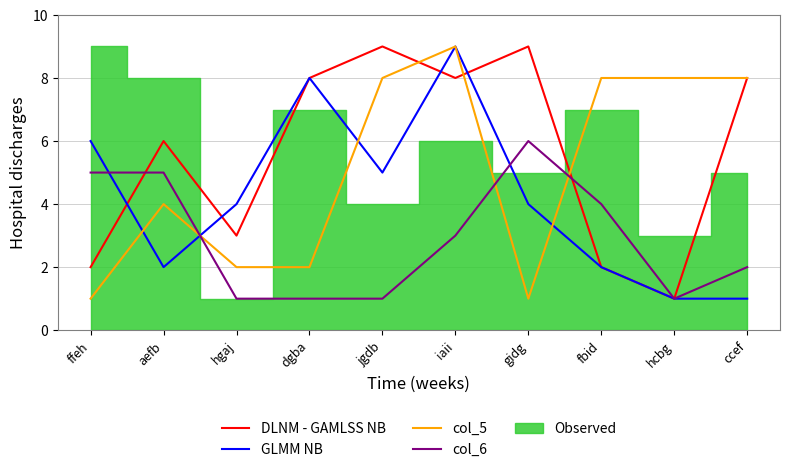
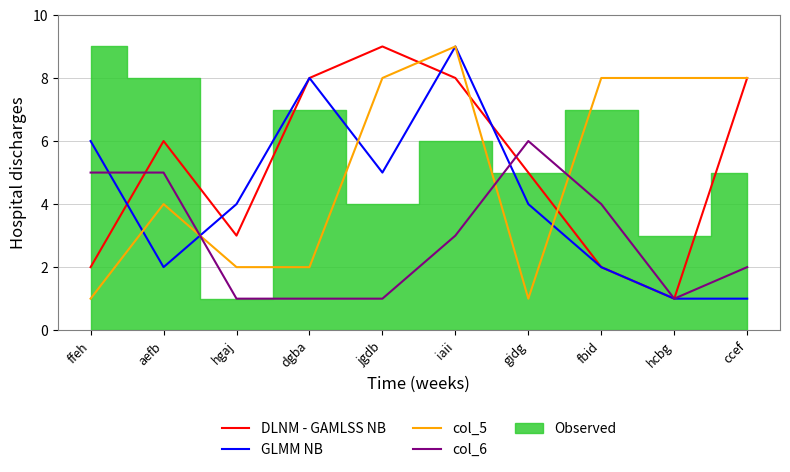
  {
    "DLNM - GAMLSS NB": {
      "ffeh": 2,
      "aefb": 6,
      "hgaj": 3,
      "jgdb": 9,
      "iaii": 8,
-     "gidg": 9
+     "gidg": 5
    },
    "GLMM NB": {
      "ffeh": 6,
      "aefb": 2,
      "hgaj": 4,
      "jgdb": 5,
      "gidg": 4,
      "ccef": 1
    },
    "col_5": {
      "ffeh": 1,
      "aefb": 4,
      "hgaj": 2,
      "dgba": 2,
      "jgdb": 8,
      "gidg": 1,
      "fbid": 8,
      "hcbg": 8
    },
    "col_6": {
      "ffeh": 5,
      "aefb": 5,
      "hgaj": 1,
      "dgba": 1,
      "jgdb": 1,
      "iaii": 3,
      "gidg": 6,
      "fbid": 4,
      "ccef": 2
    }
  }
